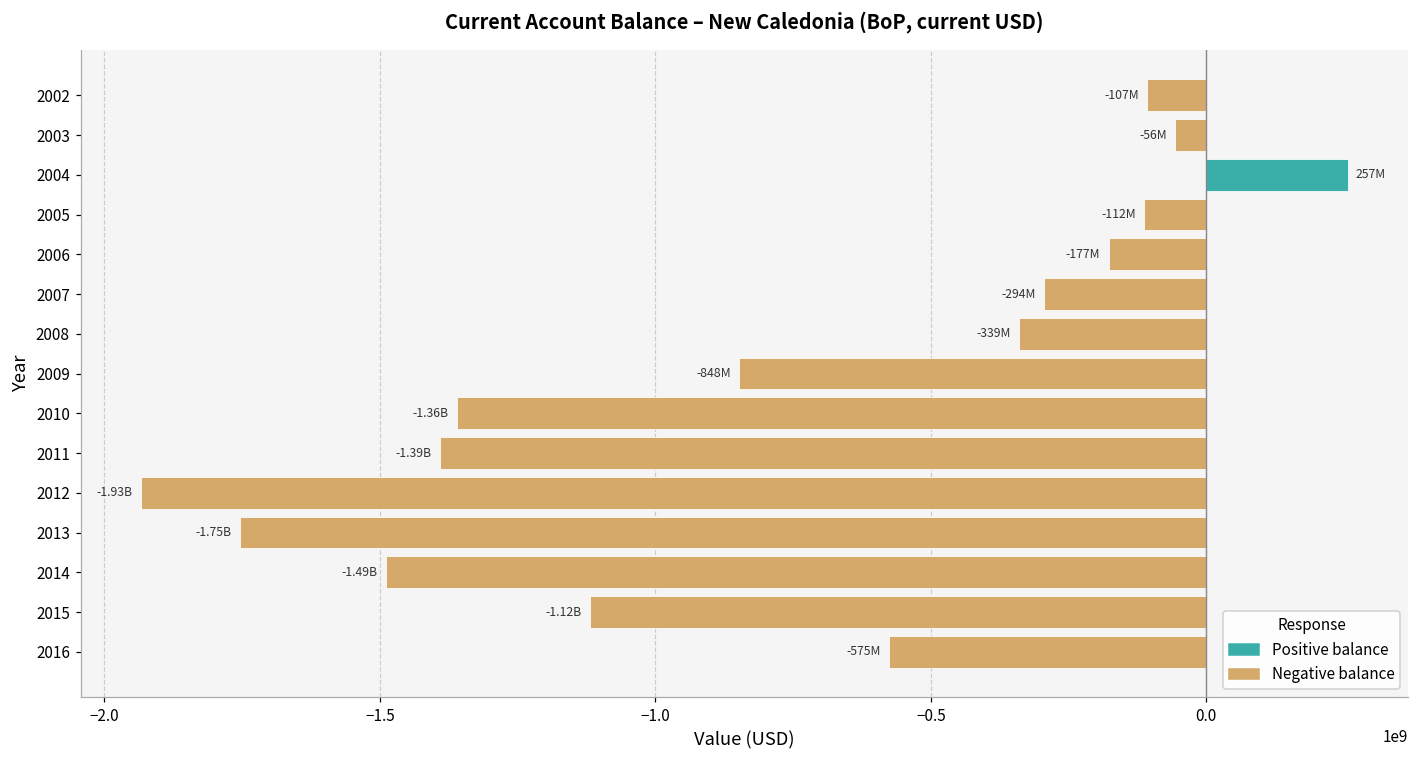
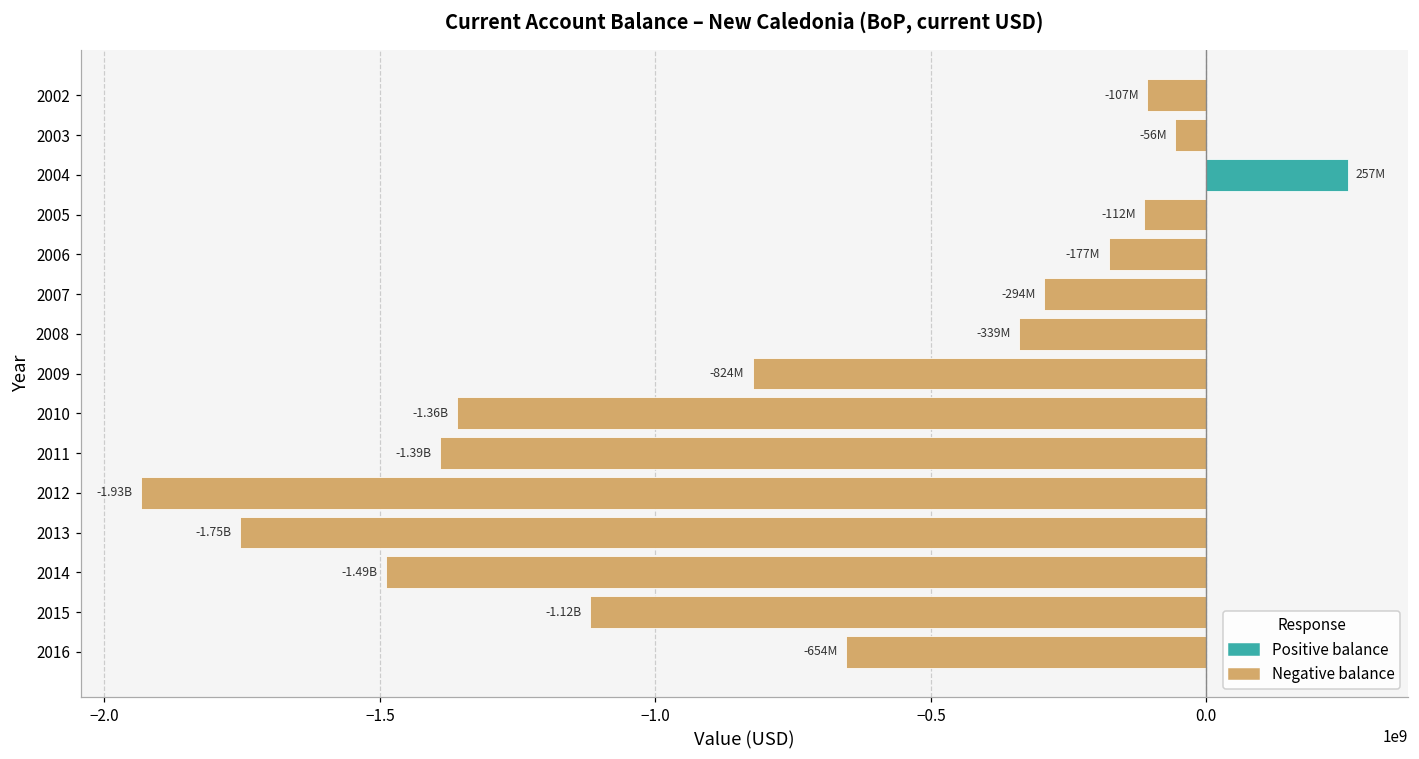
  {
    "2002": "-107M",
    "2003": "-56M",
    "2004": "257M",
    "2005": "-112M",
    "2006": "-177M",
    "2007": "-294M",
    "2008": "-339M",
-   "2009": "-848M",
+   "2009": "-824M",
    "2010": "-1.36B",
    "2011": "-1.39B",
    "2012": "-1.93B",
    "2013": "-1.75B",
    "2014": "-1.49B",
    "2015": "-1.12B",
-   "2016": "-575M"
+   "2016": "-654M"
  }
